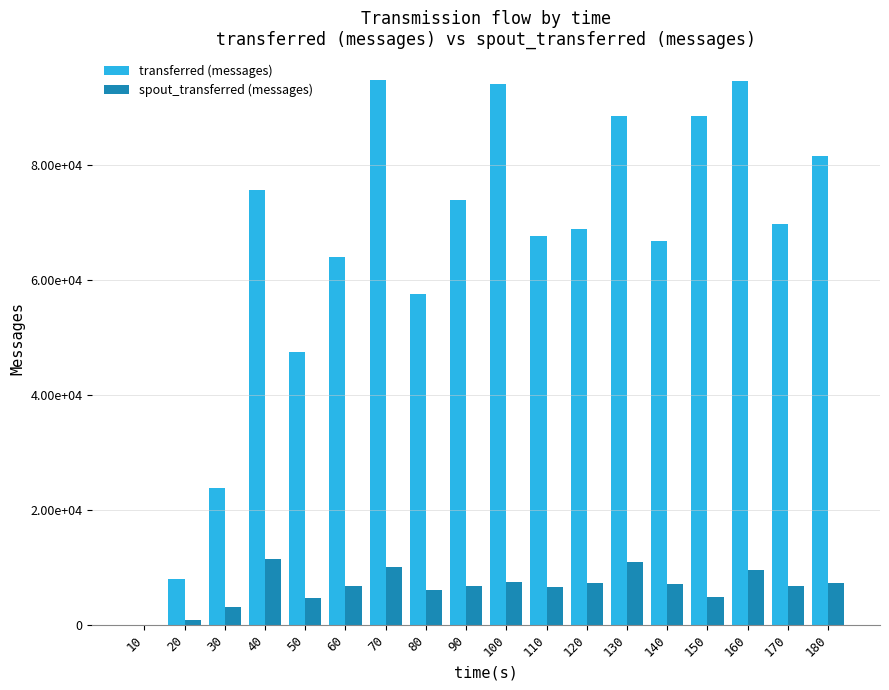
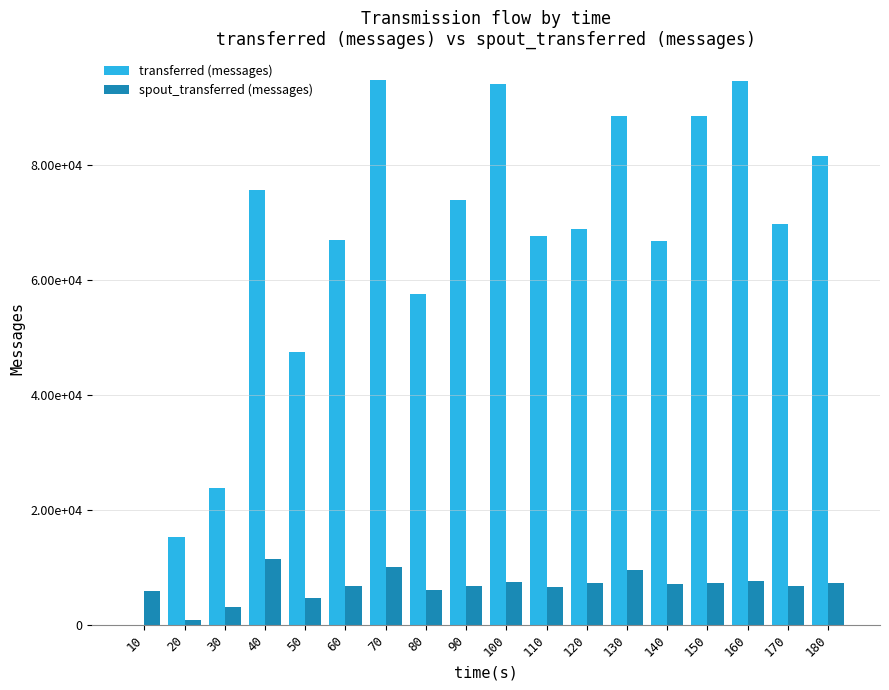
  {
    "transferred (messages)": {
      "10": 0,
-     "20": 8000,
+     "20": 15000,
      "30": 24000,
      "40": 76000,
      "50": 47000,
-     "60": 64000,
+     "60": 67000,
      "70": 95000,
      "80": 58000,
      "90": 74000,
      "100": 94000,
      "110": 68000,
      "120": 69000,
      "130": 88000,
      "140": 67000,
      "150": 88000,
      "160": 95000,
      "170": 70000,
      "180": 81000
    },
    "spout_transferred (messages)": {
-     "10": 0,
+     "10": 6000,
      "20": 1000,
      "30": 3000,
      "40": 11000,
      "50": 5000,
      "60": 7000,
      "70": 10000,
      "80": 6000,
      "90": 7000,
      "100": 7000,
      "110": 7000,
      "120": 7000,
-     "130": 11000,
+     "130": 10000,
      "140": 7000,
-     "150": 5000,
-     "160": 10000,
+     "150": 7000,
+     "160": 8000,
      "170": 7000,
      "180": 7000
    }
  }
